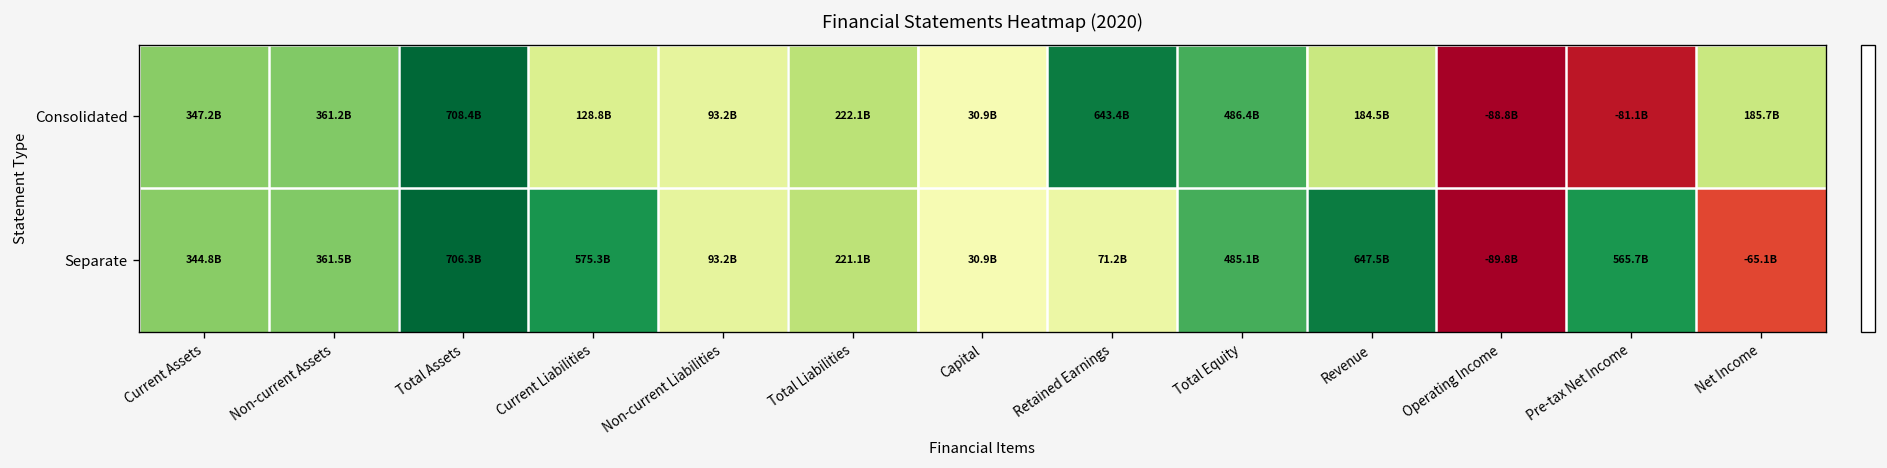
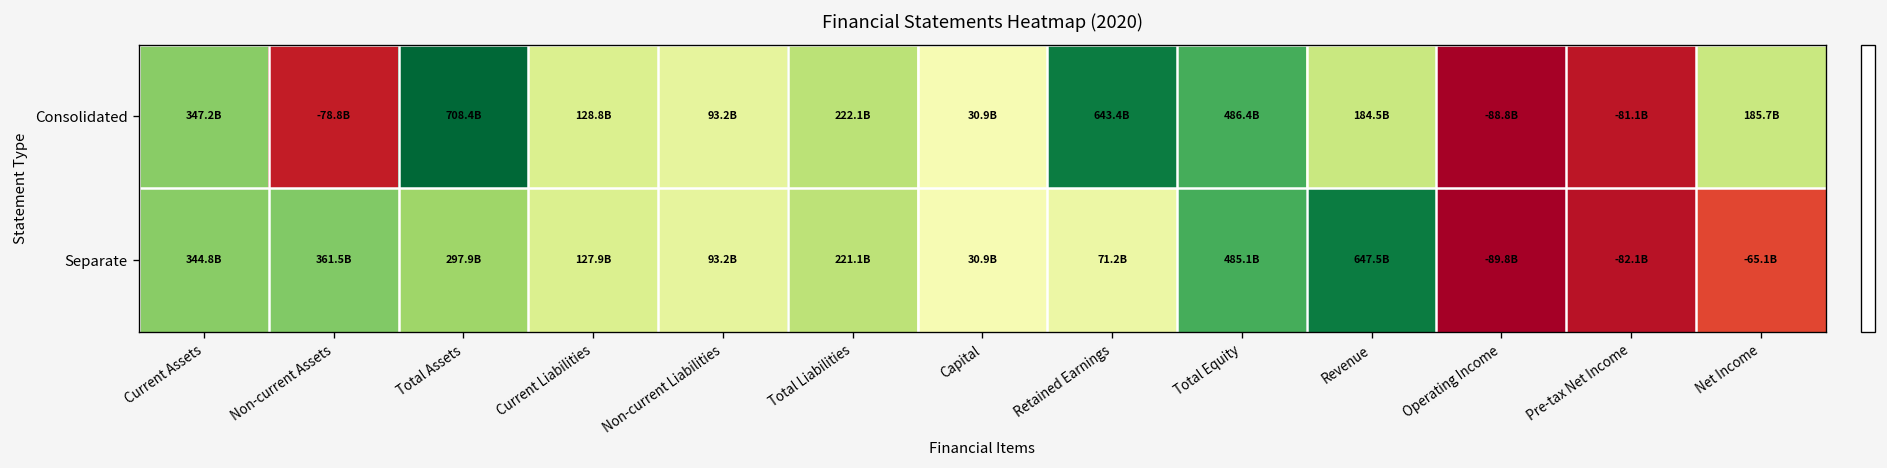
  {
    "Consolidated": {
      "Current Assets": "347.2B",
-     "Non-current Assets": "361.2B",
+     "Non-current Assets": "-78.8B",
      "Total Assets": "708.4B",
      "Current Liabilities": "128.8B",
      "Non-current Liabilities": "93.2B",
      "Total Liabilities": "222.1B",
      "Capital": "30.9B",
      "Retained Earnings": "643.4B",
      "Total Equity": "486.4B",
      "Revenue": "184.5B",
      "Operating Income": "-88.8B",
      "Pre-tax Net Income": "-81.1B",
      "Net Income": "185.7B"
    },
    "Separate": {
      "Current Assets": "344.8B",
      "Non-current Assets": "361.5B",
-     "Total Assets": "706.3B",
-     "Current Liabilities": "575.3B",
+     "Total Assets": "297.9B",
+     "Current Liabilities": "127.9B",
      "Non-current Liabilities": "93.2B",
      "Total Liabilities": "221.1B",
      "Capital": "30.9B",
      "Retained Earnings": "71.2B",
      "Total Equity": "485.1B",
      "Revenue": "647.5B",
      "Operating Income": "-89.8B",
-     "Pre-tax Net Income": "565.7B",
+     "Pre-tax Net Income": "-82.1B",
      "Net Income": "-65.1B"
    }
  }
